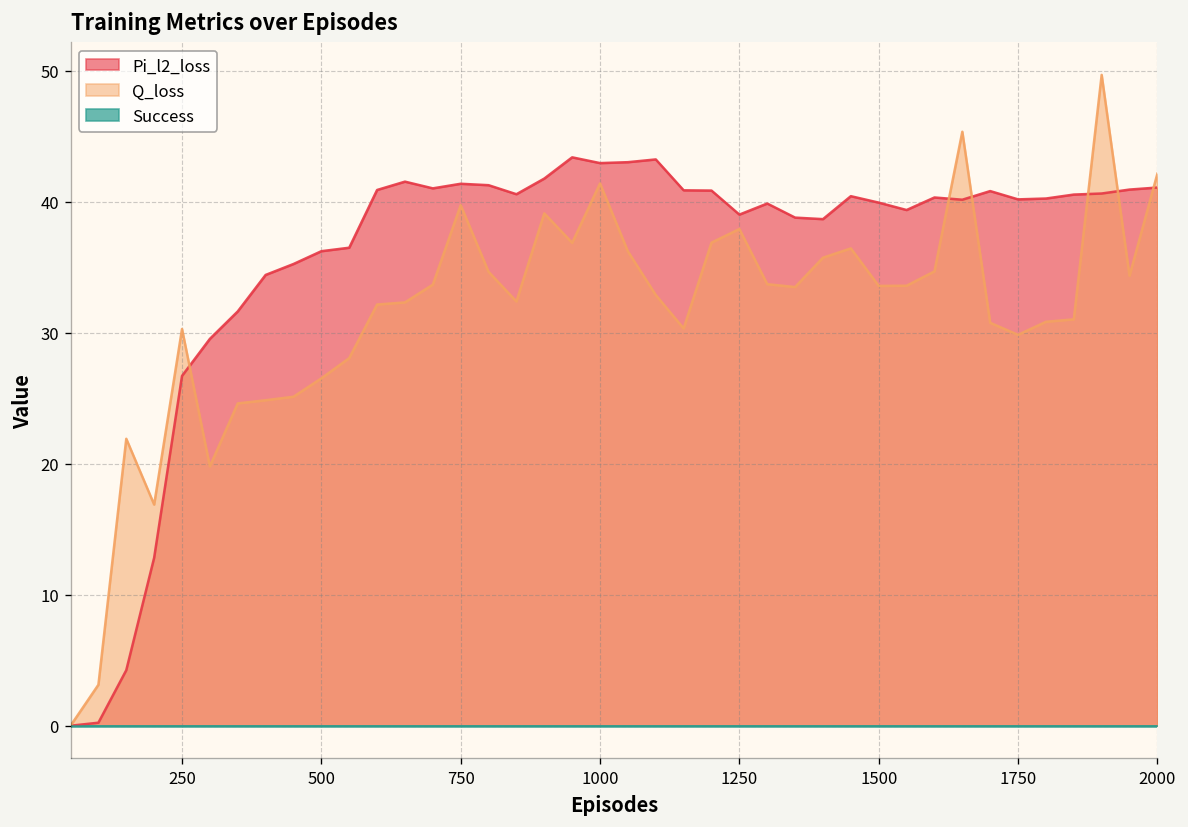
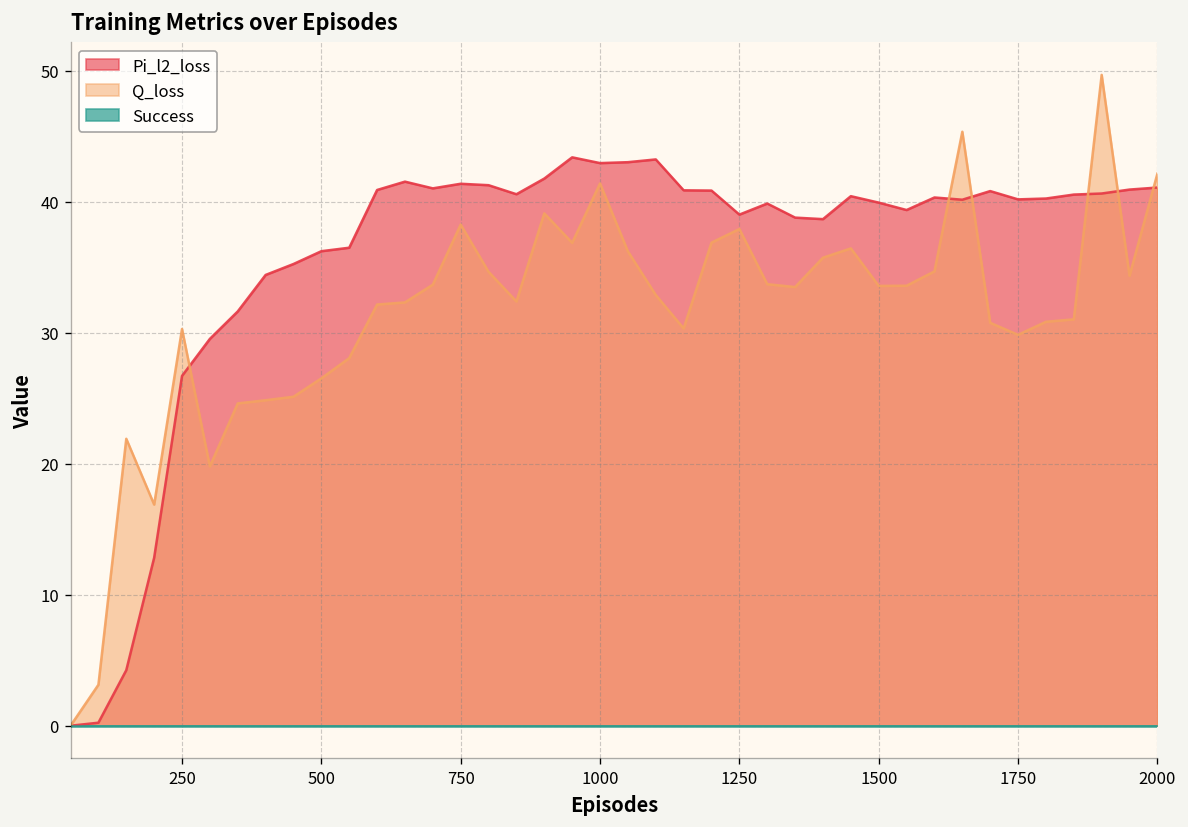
  {
    "Pi_l2_loss": {
      "250": 26.7,
      "500": 36.2,
      "750": 41.4,
      "1000": 43.0,
      "1250": 39.0,
      "1500": 39.9,
      "1750": 40.2,
      "2000": 41.1
    },
    "Q_loss": {
      "250": 30.3,
      "500": 26.5,
-     "750": 39.8,
+     "750": 38.3,
      "1000": 41.4,
      "1250": 37.9,
      "1500": 33.6,
      "1750": 29.9,
      "2000": 42.2
    },
    "Success": {
      "250": 0.0,
      "500": 0.0,
      "750": 0.0,
      "1000": 0.0,
      "1250": 0.0,
      "1500": 0.0,
      "1750": 0.0,
      "2000": 0.0
    }
  }
